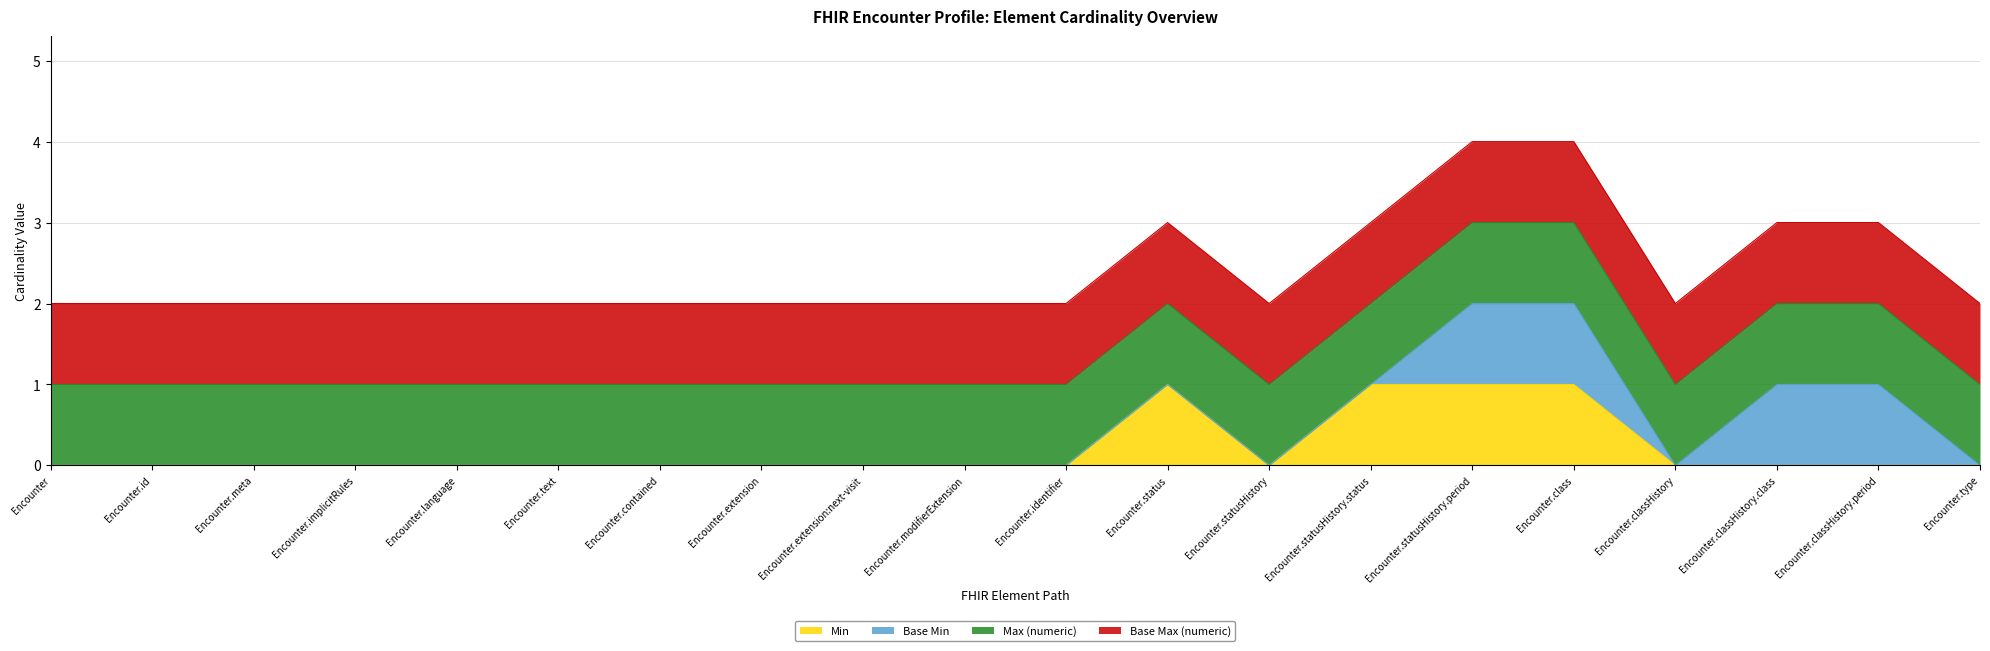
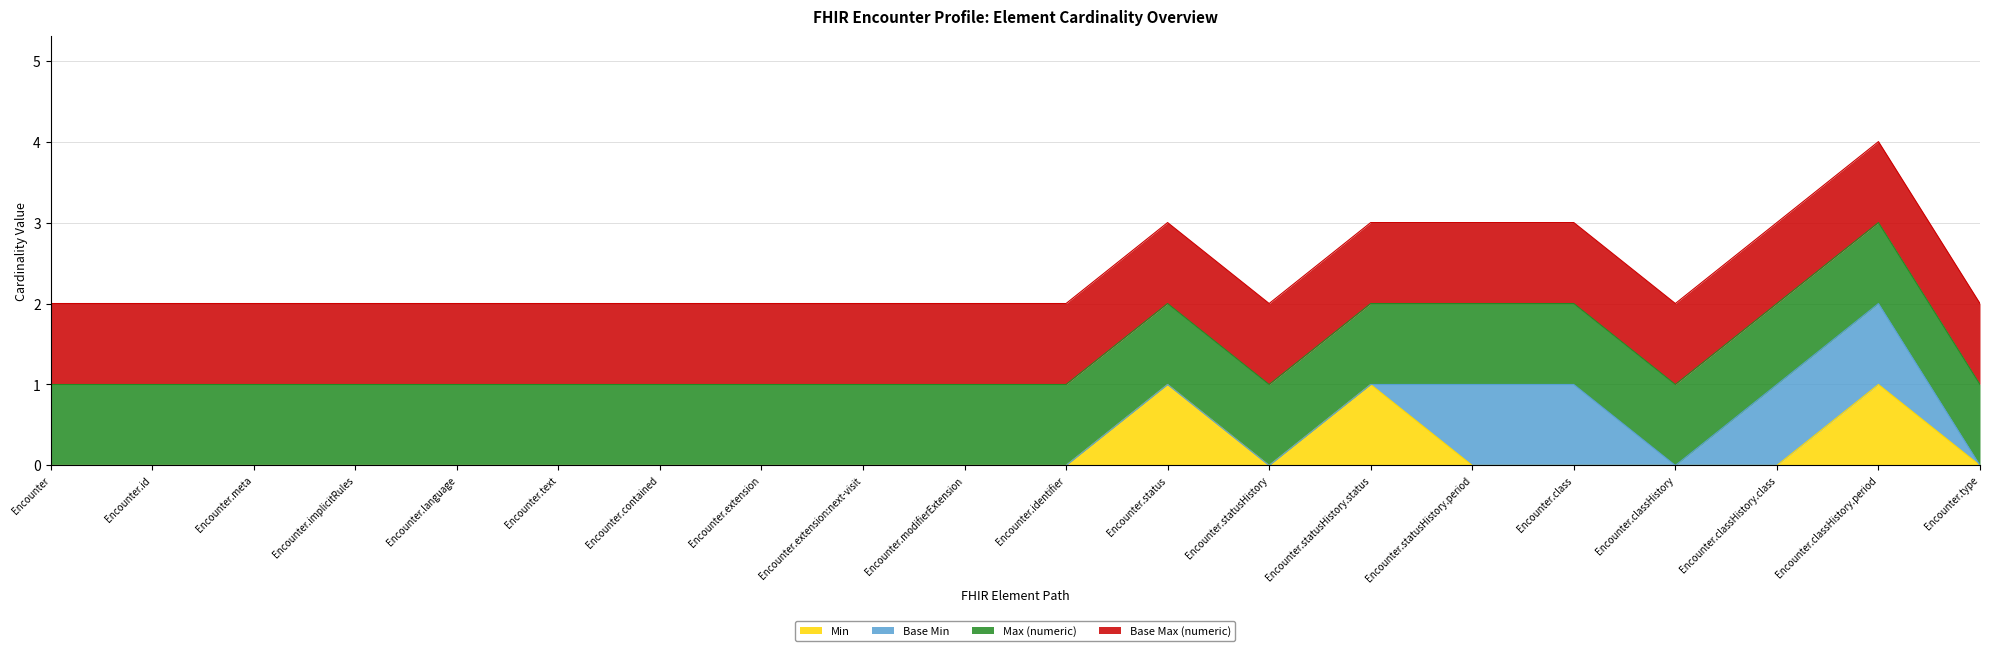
  {
    "Min": {
-     "Encounter.statusHistory.period": 1,
-     "Encounter.class": 1,
+     "Encounter.statusHistory.period": 0,
+     "Encounter.class": 0,
      "Encounter.classHistory.class": 0,
-     "Encounter.classHistory.period": 0
+     "Encounter.classHistory.period": 1
    },
    "Base Min": {
      "Encounter.statusHistory.period": 1,
      "Encounter.class": 1,
      "Encounter.classHistory.class": 1,
      "Encounter.classHistory.period": 1
    },
    "Max (numeric)": {
      "Encounter": 1,
      "Encounter.id": 1,
      "Encounter.meta": 1,
      "Encounter.implicitRules": 1,
      "Encounter.language": 1,
      "Encounter.text": 1,
      "Encounter.contained": 1,
      "Encounter.extension": 1,
      "Encounter.extension:next-visit": 1,
      "Encounter.modifierExtension": 1,
      "Encounter.identifier": 1,
      "Encounter.status": 1,
      "Encounter.statusHistory": 1,
      "Encounter.statusHistory.status": 1,
      "Encounter.statusHistory.period": 1,
      "Encounter.class": 1,
      "Encounter.classHistory": 1,
      "Encounter.classHistory.class": 1,
      "Encounter.classHistory.period": 1,
      "Encounter.type": 1
    },
    "Base Max (numeric)": {
      "Encounter": 1,
      "Encounter.id": 1,
      "Encounter.meta": 1,
      "Encounter.implicitRules": 1,
      "Encounter.language": 1,
      "Encounter.text": 1,
      "Encounter.contained": 1,
      "Encounter.extension": 1,
      "Encounter.extension:next-visit": 1,
      "Encounter.modifierExtension": 1,
      "Encounter.identifier": 1,
      "Encounter.status": 1,
      "Encounter.statusHistory": 1,
      "Encounter.statusHistory.status": 1,
      "Encounter.statusHistory.period": 1,
      "Encounter.class": 1,
      "Encounter.classHistory": 1,
      "Encounter.classHistory.class": 1,
      "Encounter.classHistory.period": 1,
      "Encounter.type": 1
    }
  }
